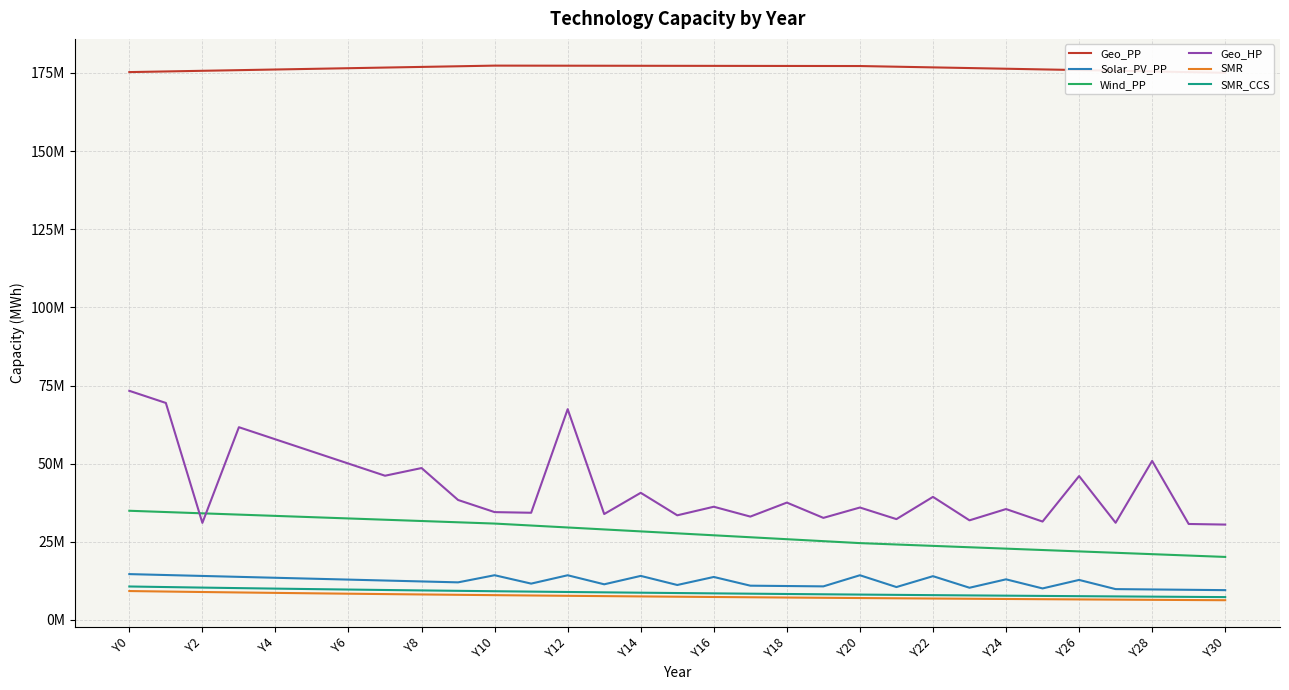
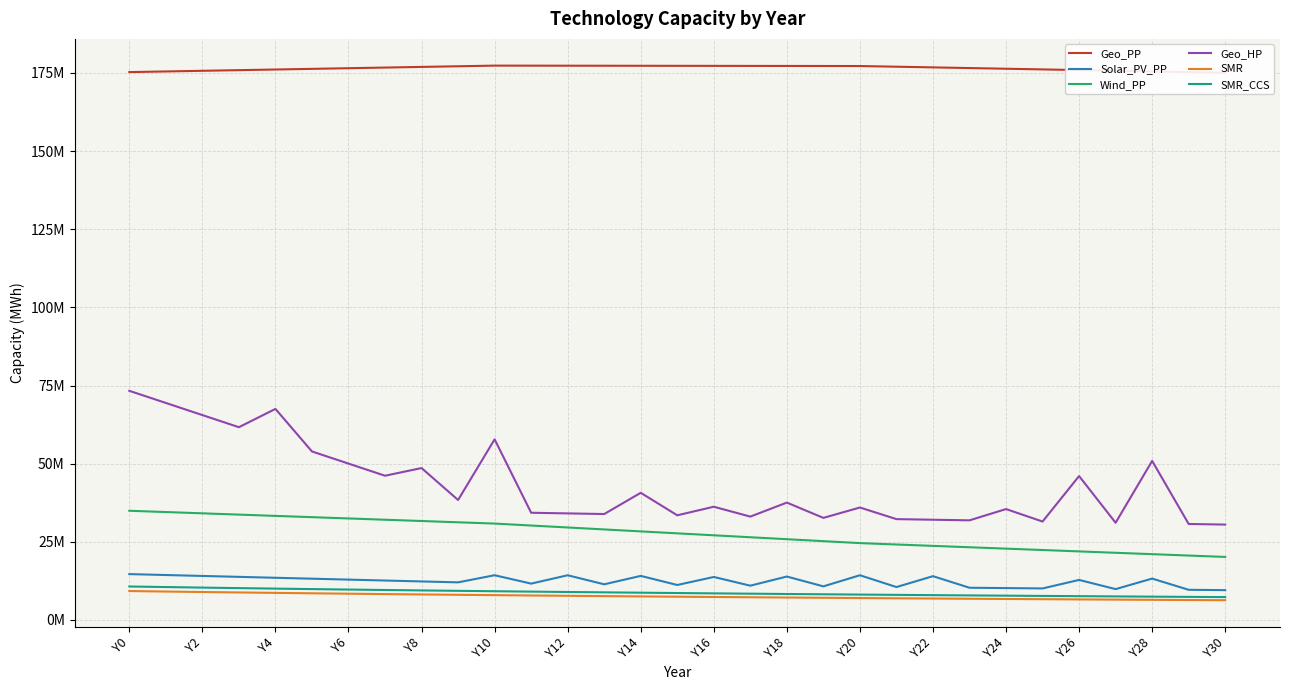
  {
    "Geo_PP": {
      "Y0": 175000000,
      "Y2": 176000000,
      "Y4": 176000000,
      "Y6": 177000000,
      "Y8": 177000000,
      "Y10": 177000000,
      "Y12": 177000000,
      "Y14": 177000000,
      "Y16": 177000000,
      "Y18": 177000000,
      "Y20": 177000000,
      "Y22": 177000000,
      "Y24": 176000000
    },
    "Solar_PV_PP": {
      "Y0": 15000000,
      "Y2": 14000000,
      "Y4": 13000000,
      "Y6": 13000000,
      "Y8": 12000000,
      "Y10": 14000000,
      "Y12": 14000000,
      "Y14": 14000000,
      "Y16": 14000000,
-     "Y18": 11000000,
+     "Y18": 14000000,
      "Y20": 14000000,
      "Y22": 14000000,
-     "Y24": 13000000,
+     "Y24": 10000000,
      "Y26": 13000000,
-     "Y28": 10000000,
+     "Y28": 13000000,
      "Y30": 10000000
    },
    "Geo_HP": {
      "Y0": 73000000,
-     "Y2": 31000000,
-     "Y4": 58000000,
+     "Y2": 66000000,
+     "Y4": 68000000,
      "Y6": 50000000,
      "Y8": 49000000,
-     "Y10": 34000000,
-     "Y12": 67000000,
+     "Y10": 58000000,
+     "Y12": 34000000,
      "Y14": 41000000,
      "Y16": 36000000,
      "Y18": 38000000,
      "Y20": 36000000,
-     "Y22": 39000000,
+     "Y22": 32000000,
      "Y24": 35000000,
      "Y26": 46000000,
      "Y28": 51000000,
      "Y30": 31000000
    },
    "SMR": {
      "Y0": 9000000,
      "Y2": 9000000,
      "Y4": 9000000,
      "Y6": 8000000,
      "Y8": 8000000,
      "Y10": 8000000,
      "Y12": 8000000,
      "Y14": 8000000,
      "Y16": 7000000,
      "Y18": 7000000,
      "Y20": 7000000,
      "Y22": 7000000,
      "Y24": 7000000,
      "Y26": 7000000,
      "Y28": 6000000,
      "Y30": 6000000
    }
  }
